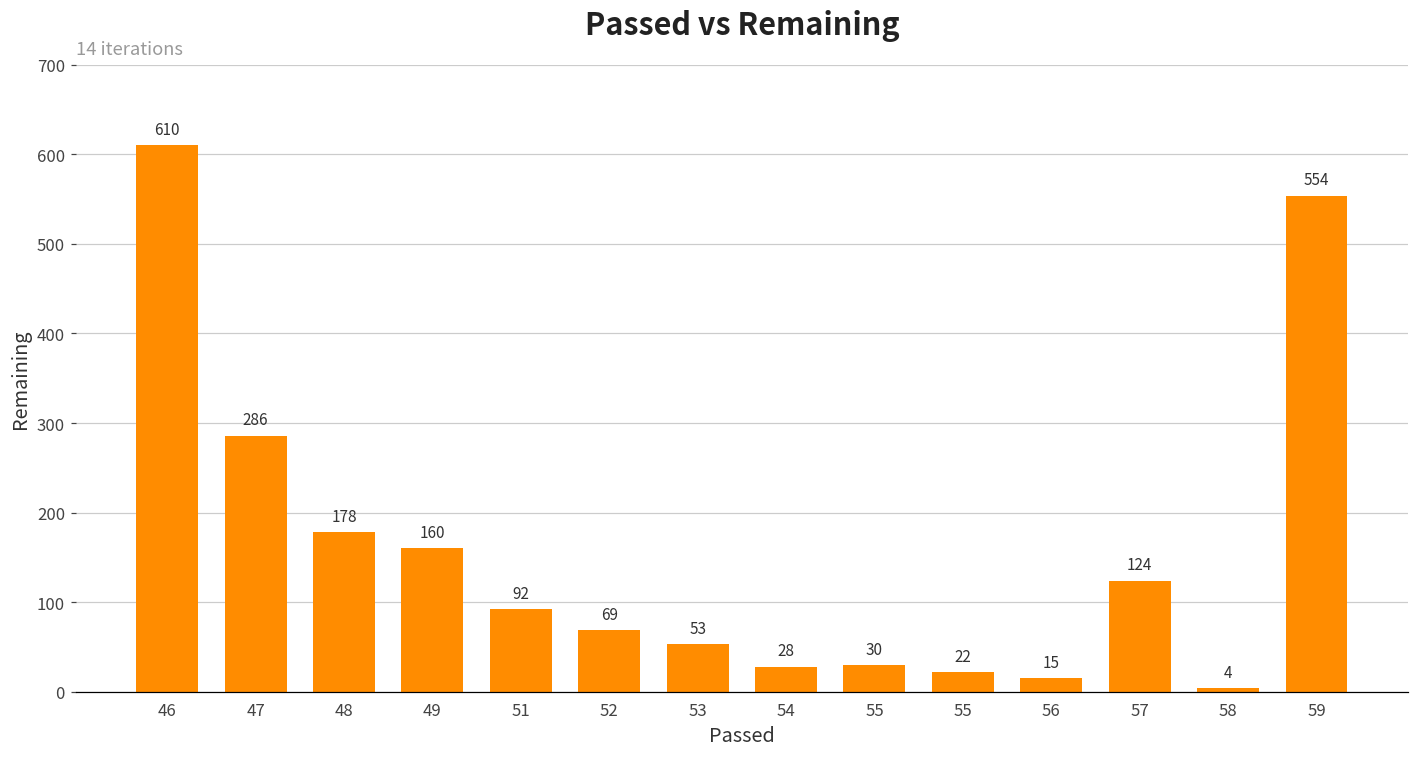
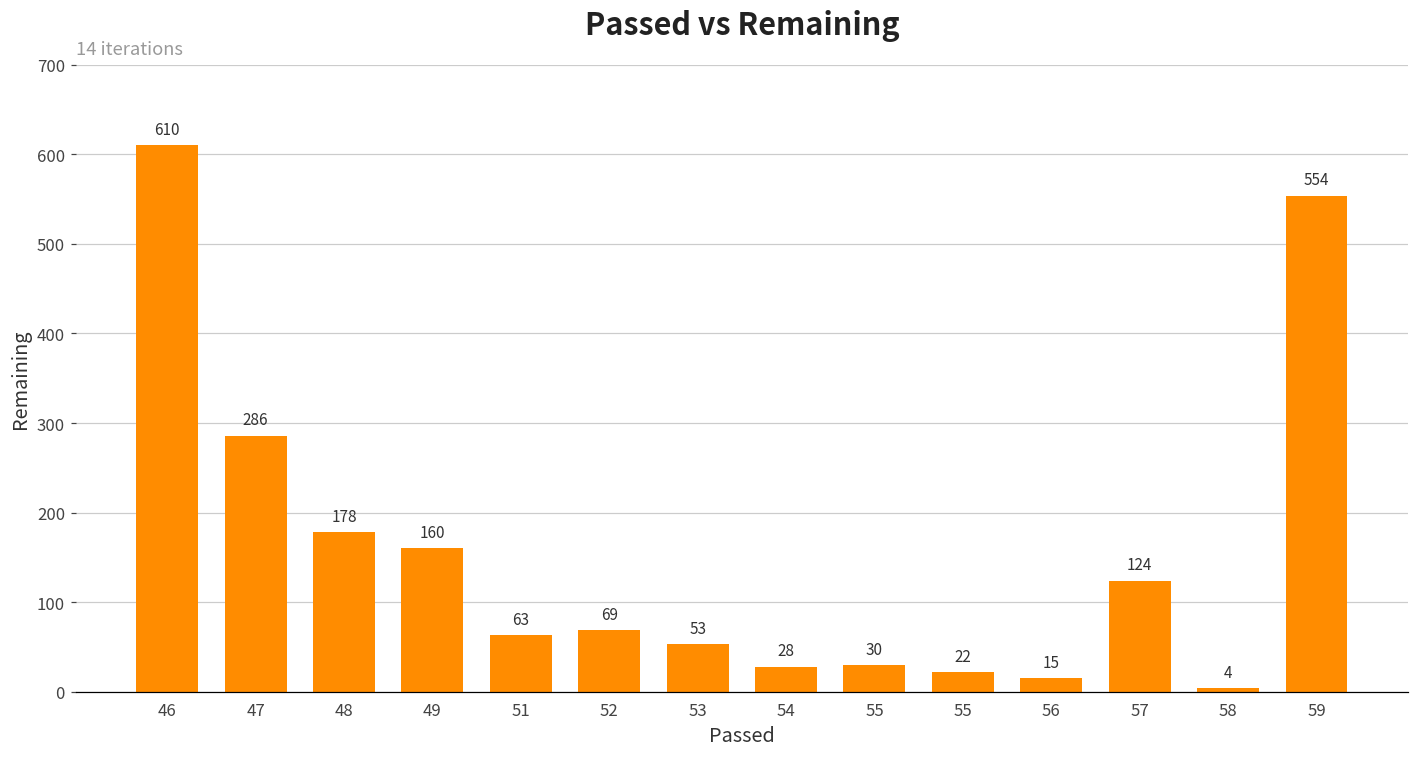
  {
    "46": 610,
    "47": 286,
    "48": 178,
    "49": 160,
-   "51": 92,
+   "51": 63,
    "52": 69,
    "53": 53,
    "54": 28,
    "56": 15,
    "57": 124,
    "58": 4,
    "59": 554
  }
